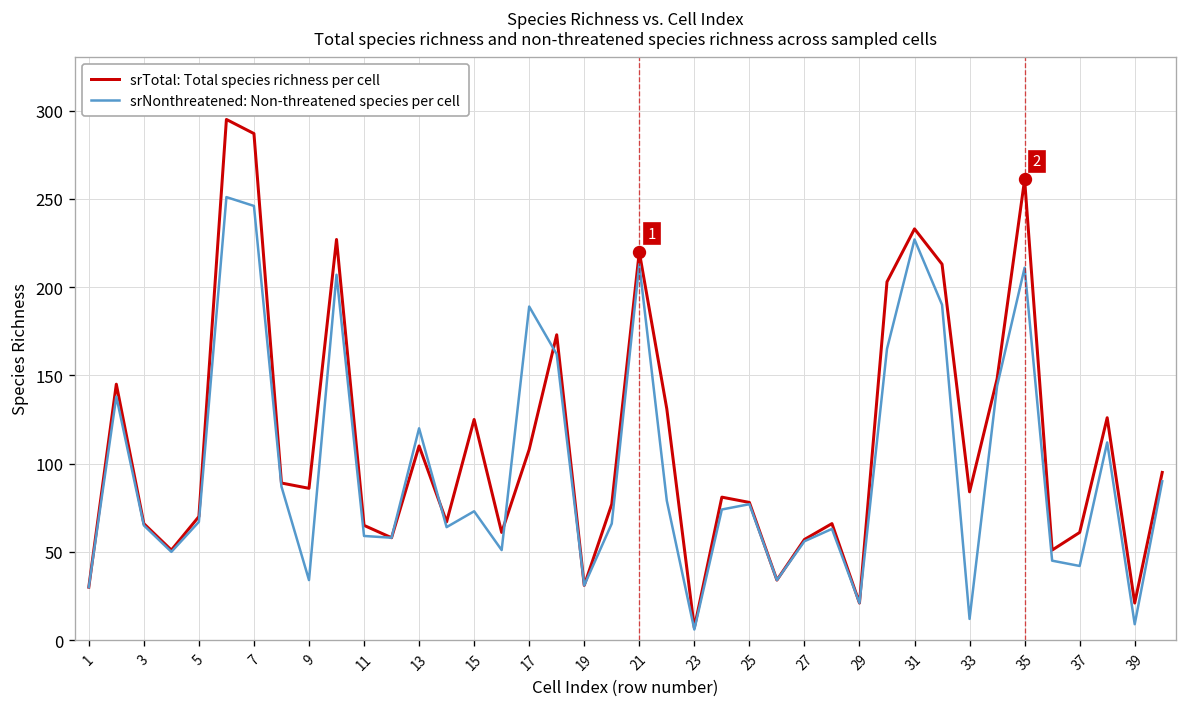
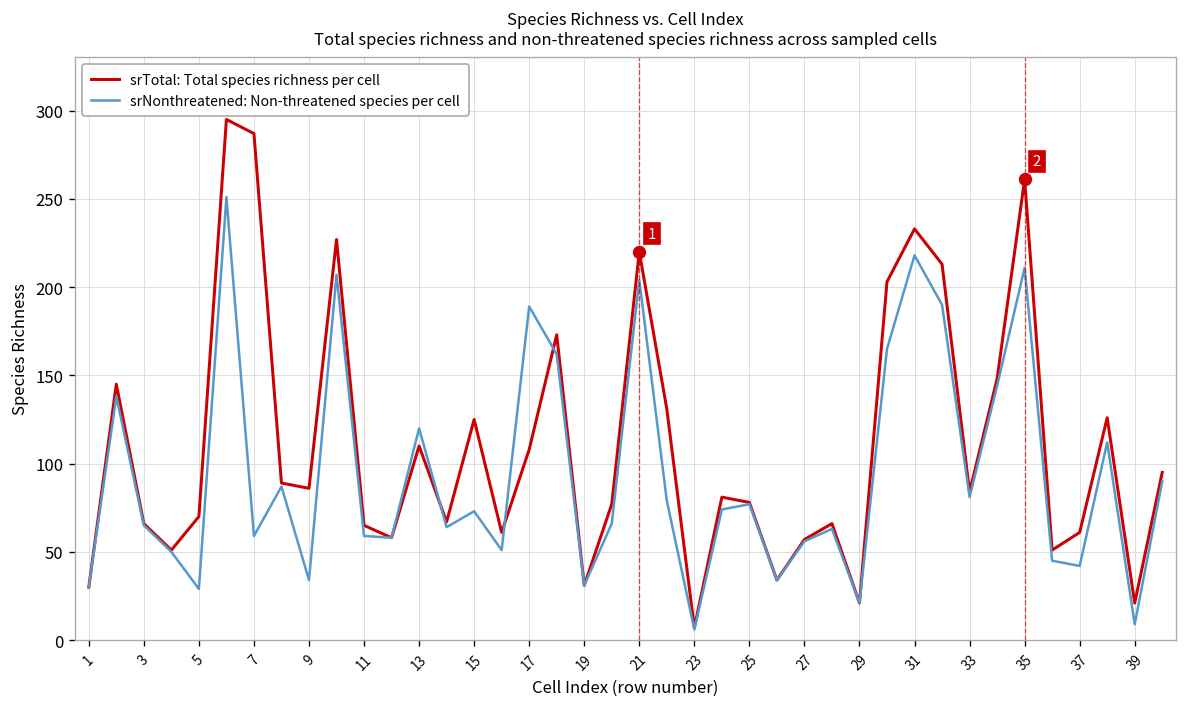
  {
    "srNonthreatened: Non-threatened species per cell": {
-     "5": 67,
-     "7": 246,
+     "5": 29,
+     "7": 59,
      "9": 34,
      "11": 59,
      "13": 120,
      "15": 73,
      "17": 189,
-     "21": 213,
-     "31": 227,
-     "33": 12,
+     "21": 204,
+     "31": 218,
+     "33": 81,
      "35": 211,
      "37": 42,
      "39": 9
    }
  }
